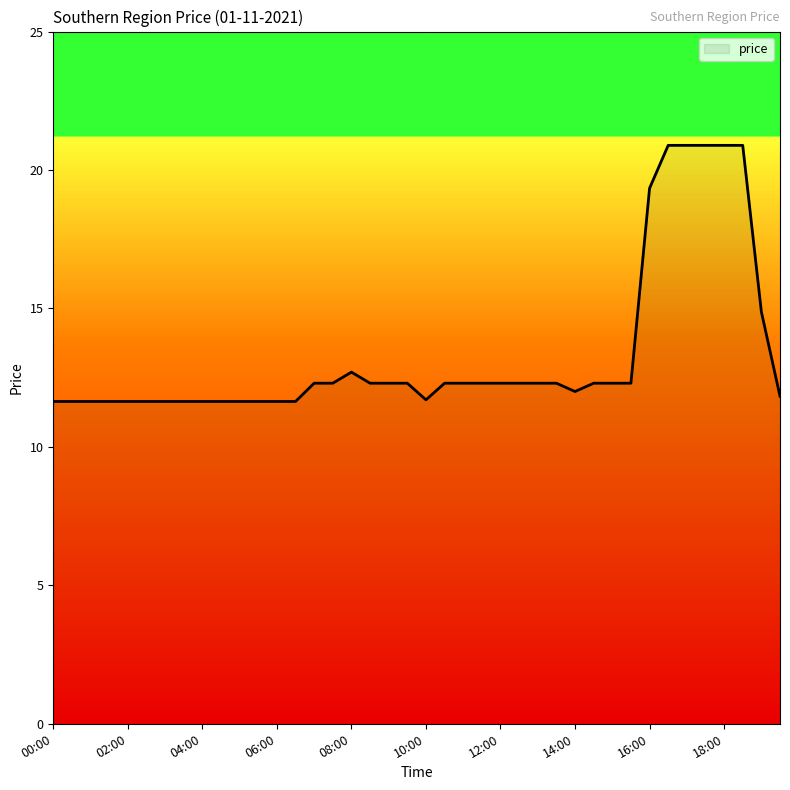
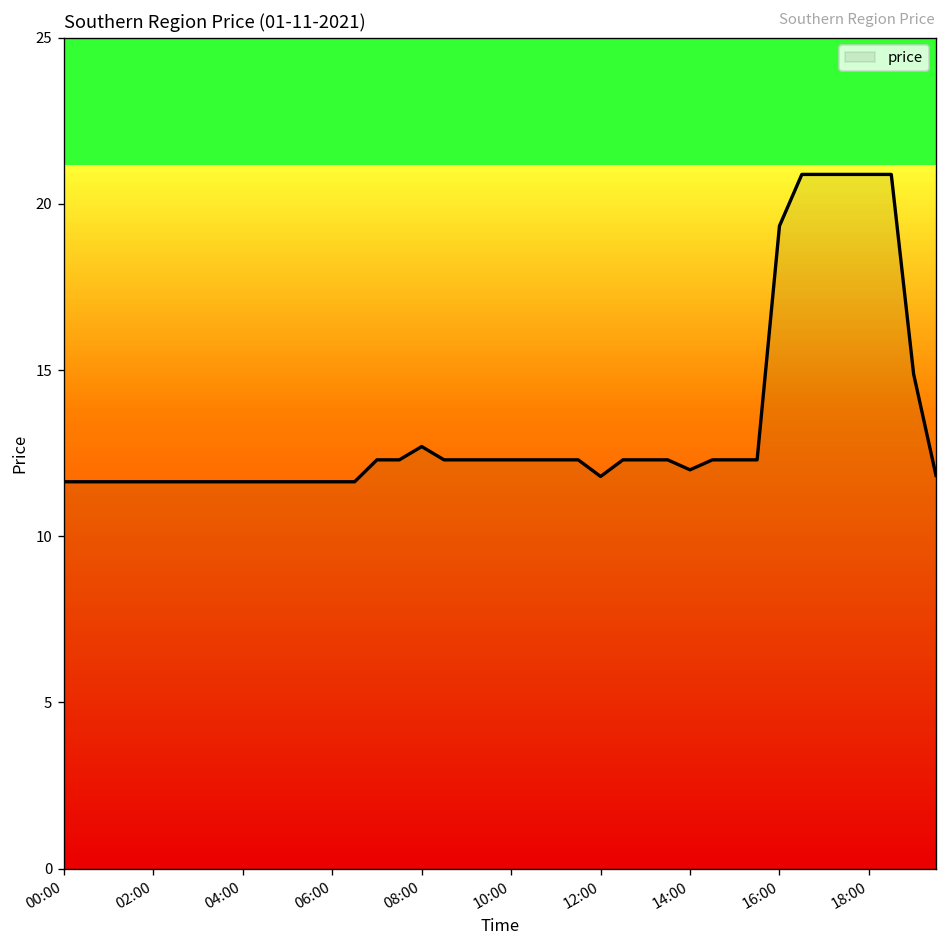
  {
    "00:00": 11.6,
    "02:00": 11.6,
    "04:00": 11.6,
    "06:00": 11.6,
    "08:00": 12.7,
-   "10:00": 11.7,
-   "12:00": 12.3,
+   "10:00": 12.3,
+   "12:00": 11.8,
    "14:00": 12.0,
    "16:00": 19.3,
    "18:00": 20.9
  }
